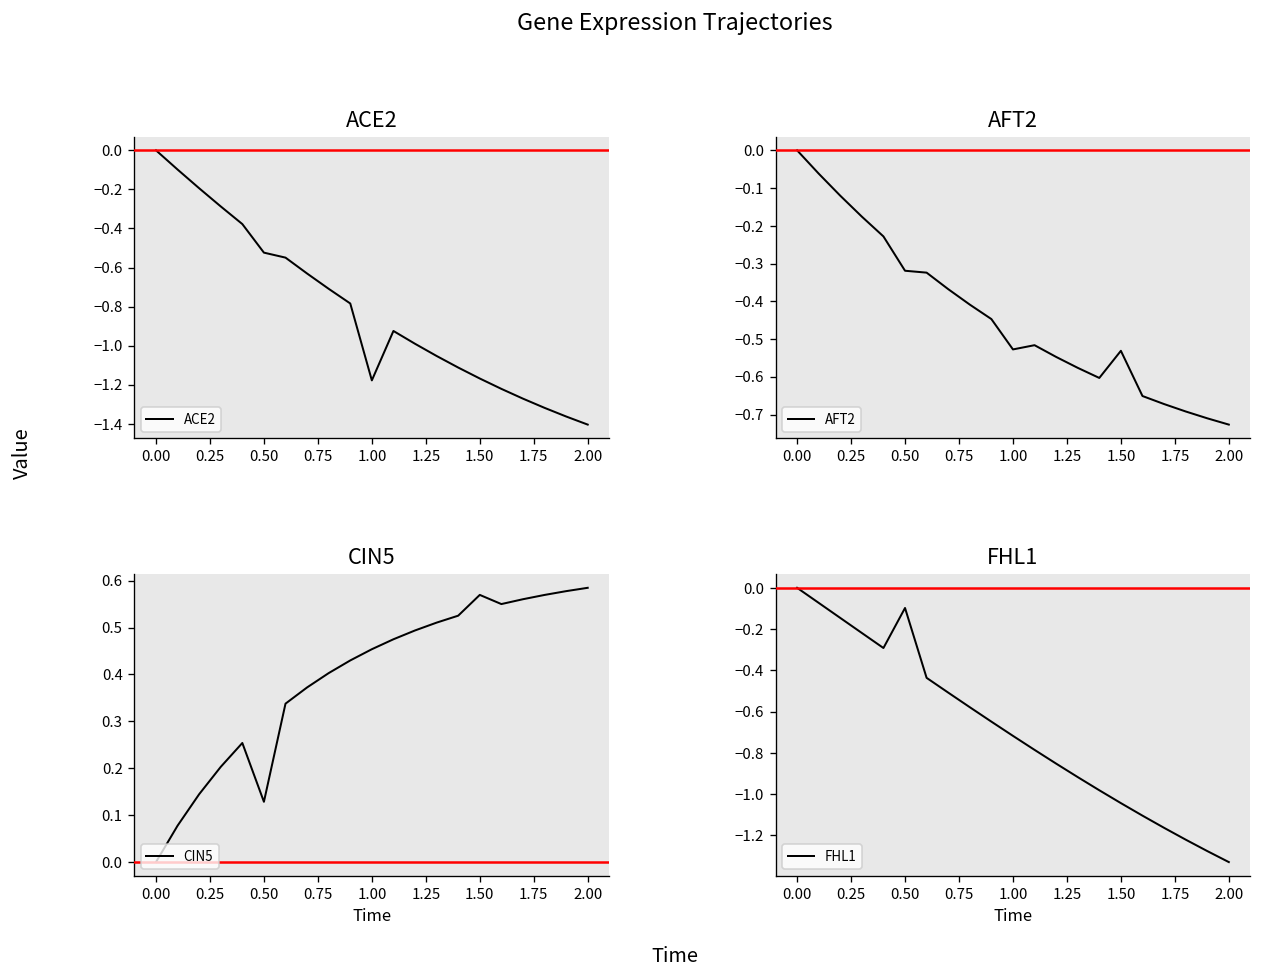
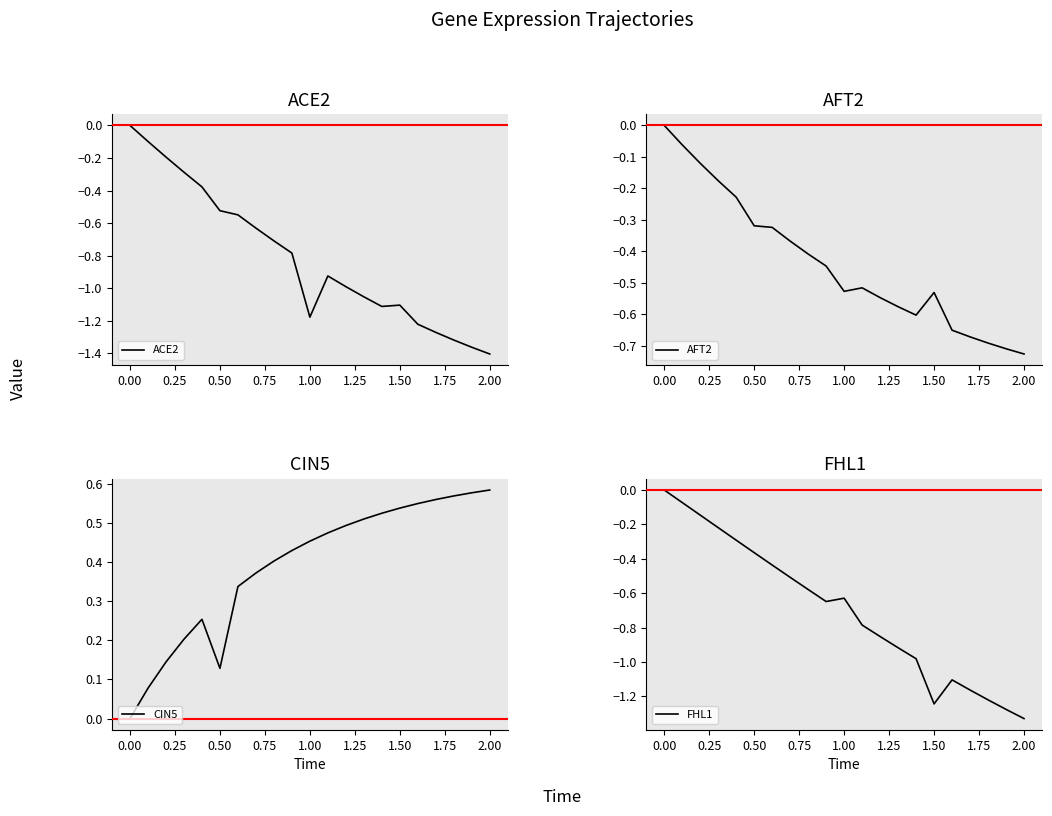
  {
    "ACE2": {
      "0.00": 0.00,
      "0.50": -0.52,
      "1.00": -1.18,
-     "1.50": -1.17,
+     "1.50": -1.10,
      "2.00": -1.40
    },
    "AFT2": {
      "0.00": 0.00,
      "0.50": -0.32,
      "1.00": -0.53,
      "1.50": -0.53,
      "2.00": -0.73
    },
    "CIN5": {
      "0.50": 0.13,
      "1.00": 0.45,
-     "1.50": 0.57,
+     "1.50": 0.54,
      "2.00": 0.58
    },
    "FHL1": {
      "0.00": 0.00,
-     "0.50": -0.10,
-     "1.00": -0.72,
-     "1.50": -1.04,
+     "0.50": -0.36,
+     "1.00": -0.63,
+     "1.50": -1.24,
      "2.00": -1.33
    }
  }
